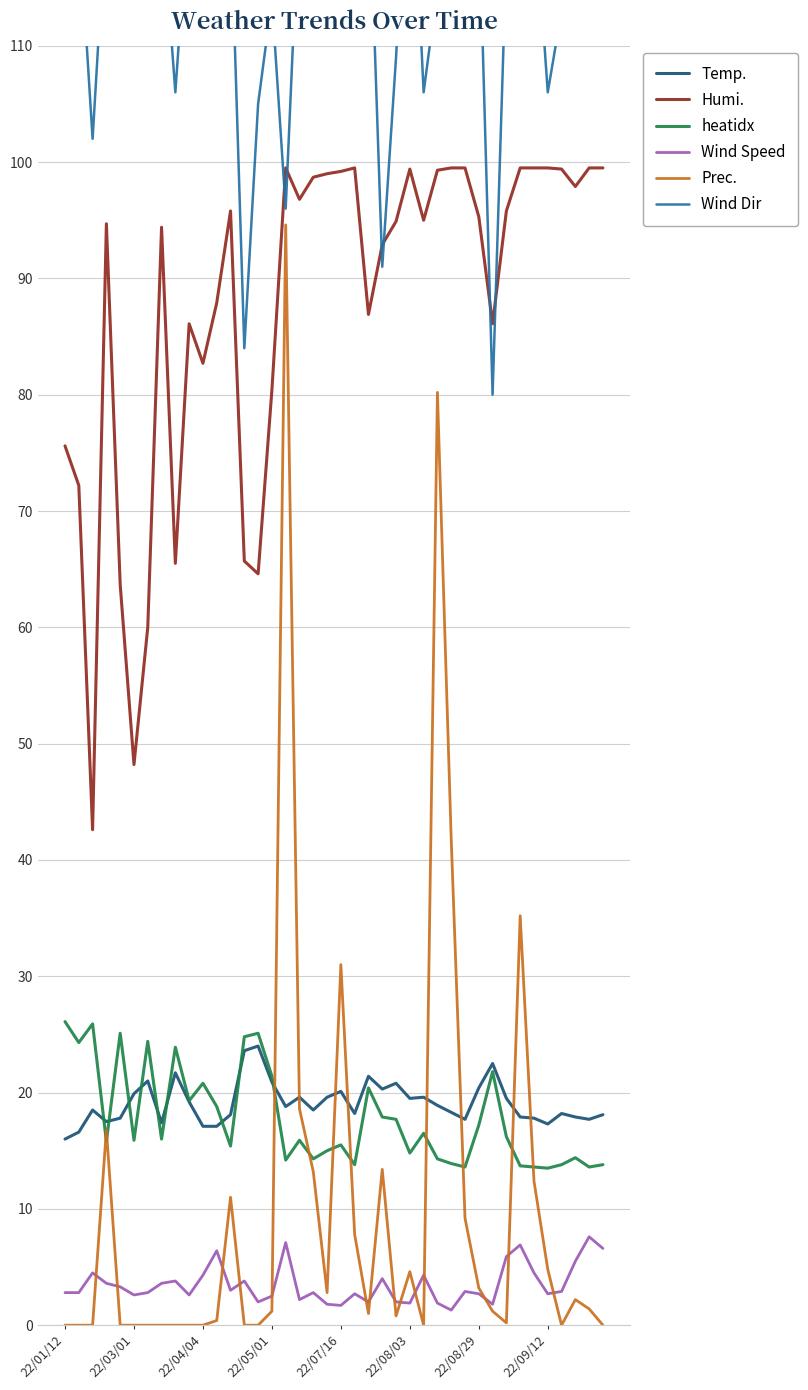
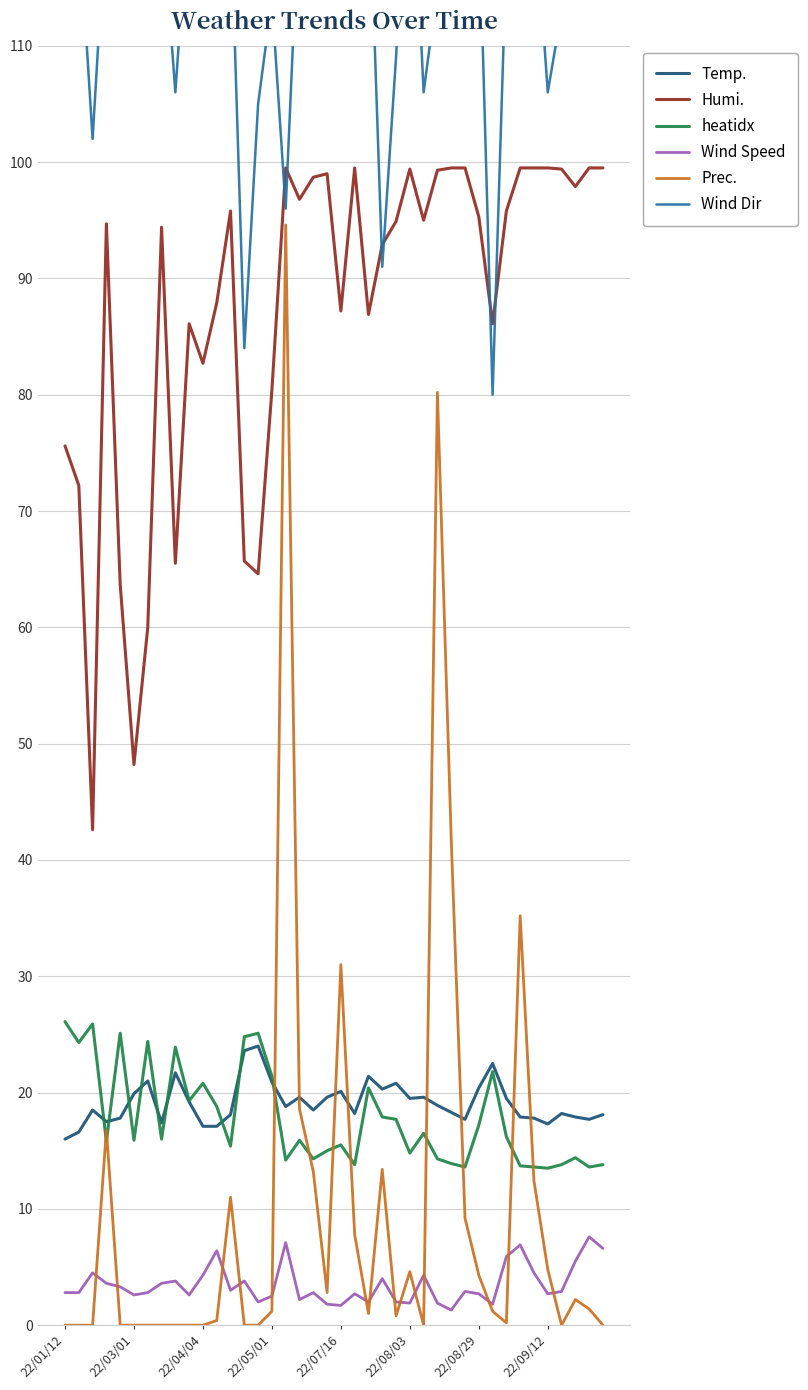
  {
    "Humi.": {
      "22/01/12": 75.6,
      "22/03/01": 48.2,
      "22/04/04": 82.7,
      "22/05/01": 80.4,
-     "22/07/16": 99.2,
+     "22/07/16": 87.2,
      "22/08/03": 99.4,
      "22/08/29": 95.3,
      "22/09/12": 99.5
    },
    "heatidx": {
      "22/01/12": 26.1,
      "22/03/01": 15.9,
      "22/04/04": 20.8,
      "22/05/01": 21.4,
      "22/07/16": 15.5,
      "22/08/03": 14.8,
      "22/08/29": 17.2,
      "22/09/12": 13.5
    },
    "Wind Speed": {
      "22/01/12": 2.8,
      "22/03/01": 2.6,
      "22/04/04": 4.3,
      "22/05/01": 2.5,
      "22/07/16": 1.7,
      "22/08/03": 1.9,
      "22/08/29": 2.7,
      "22/09/12": 2.7
    },
    "Prec.": {
      "22/01/12": 0.0,
      "22/03/01": 0.0,
      "22/04/04": 0.0,
      "22/05/01": 1.2,
      "22/07/16": 31.0,
      "22/08/03": 4.6,
-     "22/08/29": 3.2,
+     "22/08/29": 4.3,
      "22/09/12": 4.8
    }
  }
